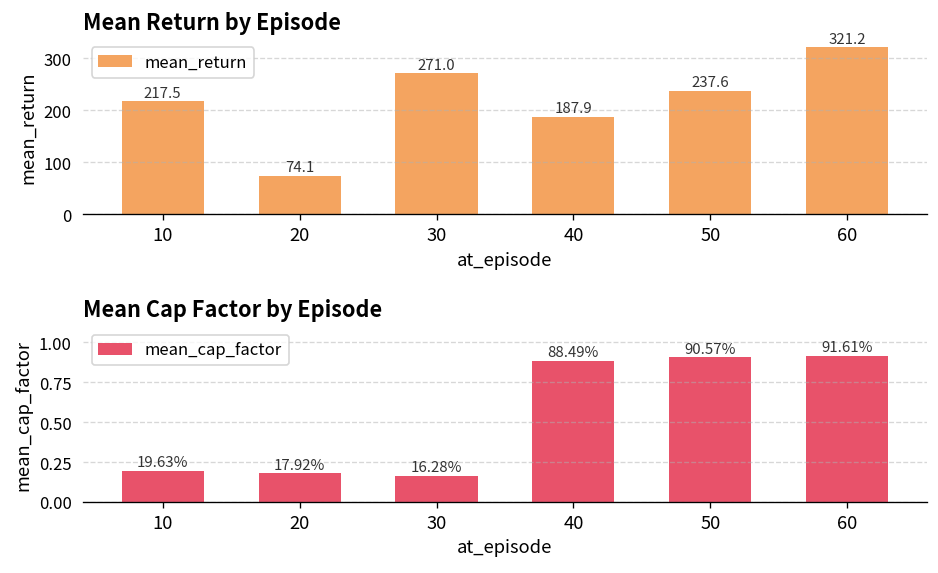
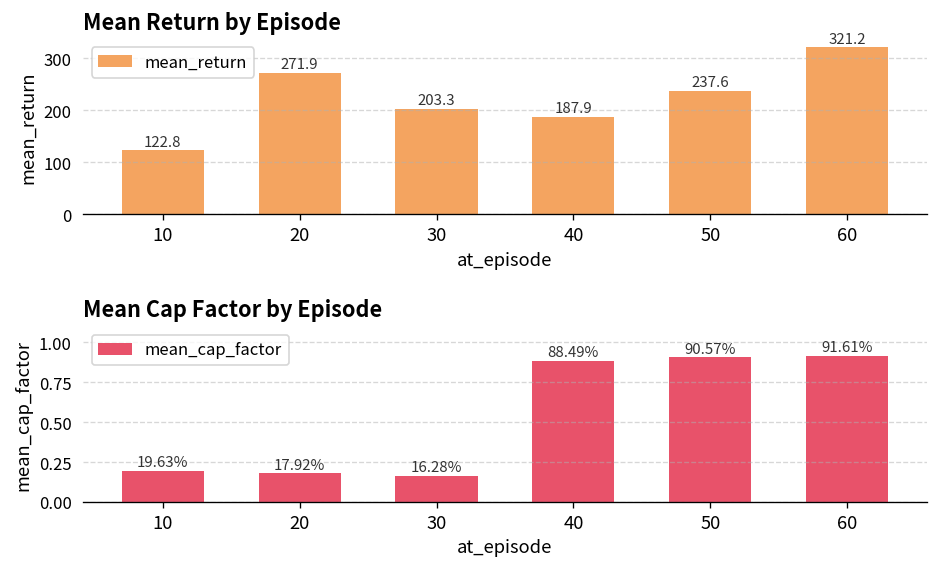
  {
    "Mean Return by Episode": {
-     "10": "217.5",
-     "20": "74.1",
-     "30": "271.0",
+     "10": "122.8",
+     "20": "271.9",
+     "30": "203.3",
      "40": "187.9",
      "50": "237.6",
      "60": "321.2"
    },
    "Mean Cap Factor by Episode": {
      "10": "19.63%",
      "20": "17.92%",
      "30": "16.28%",
      "40": "88.49%",
      "50": "90.57%",
      "60": "91.61%"
    }
  }
